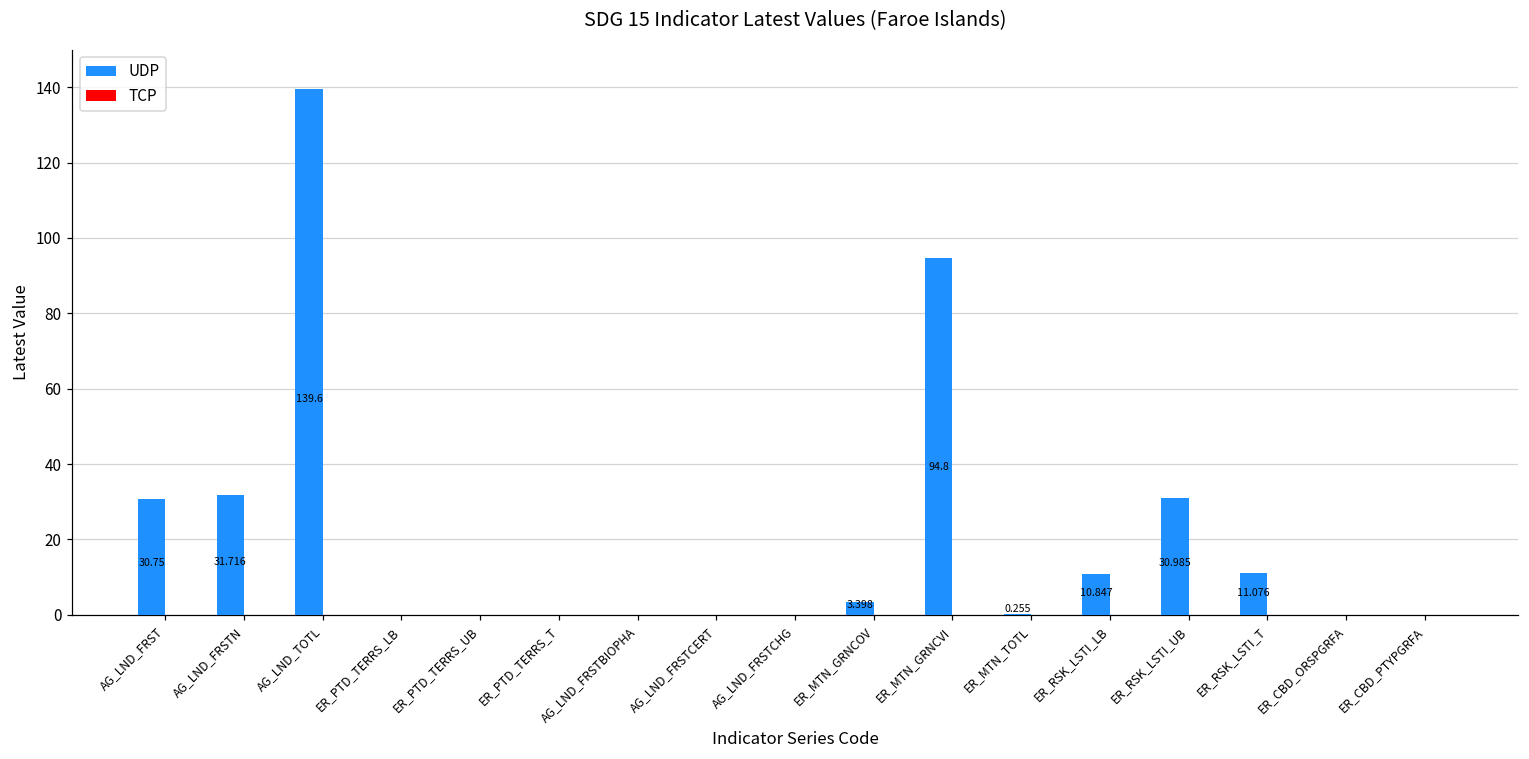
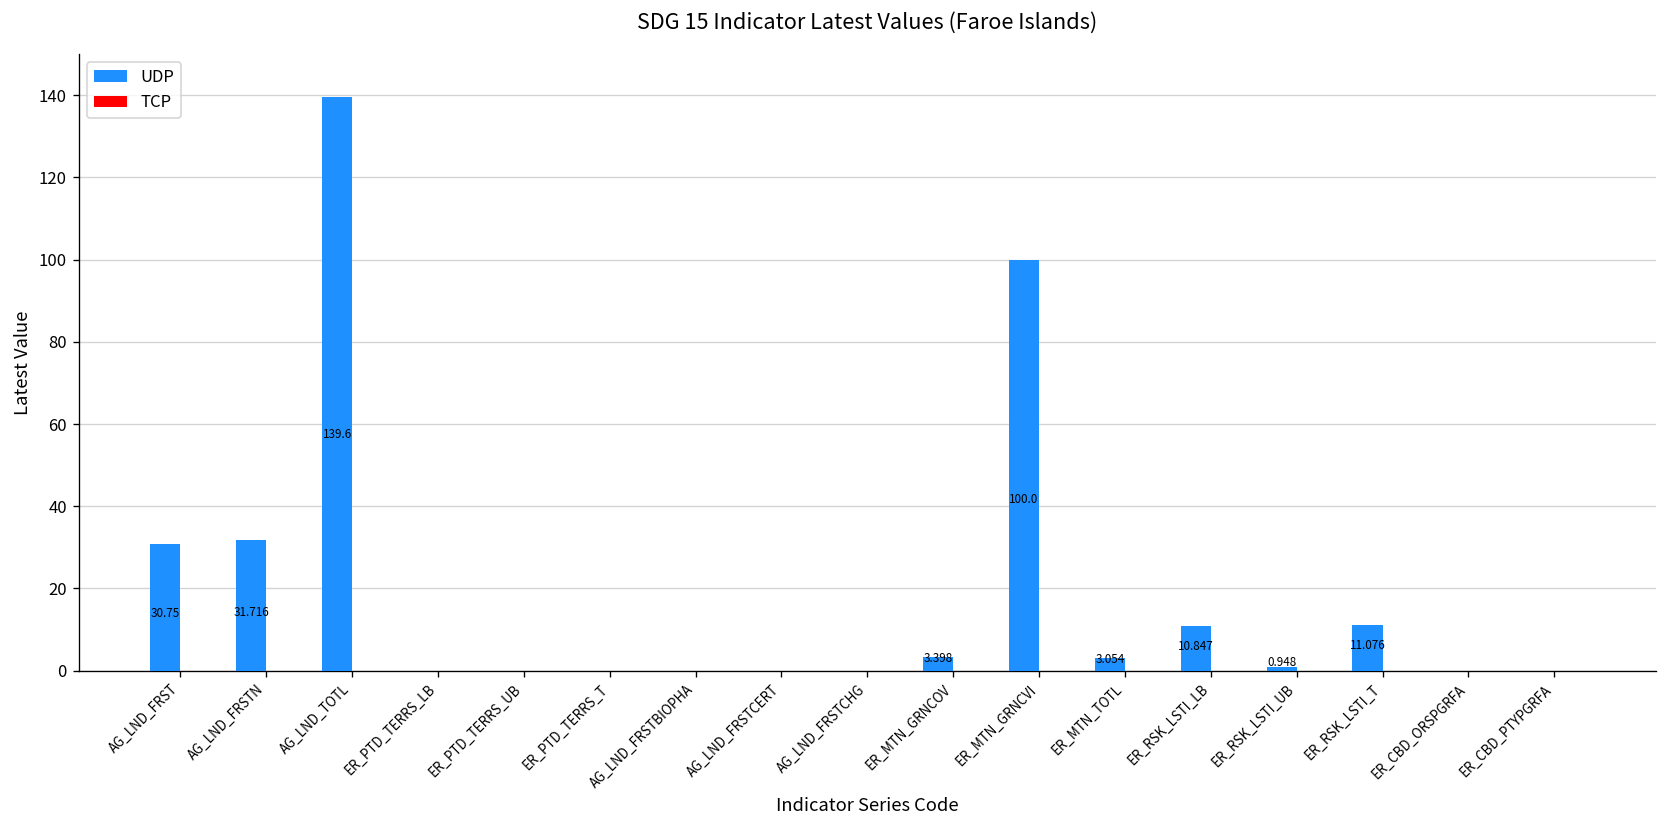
  {
    "UDP": {
      "AG_LND_FRST": 30.75,
      "AG_LND_FRSTN": 31.716,
      "AG_LND_TOTL": 139.6,
      "ER_MTN_GRNCOV": 3.398,
-     "ER_MTN_GRNCVI": 94.8,
-     "ER_MTN_TOTL": 0.255,
+     "ER_MTN_GRNCVI": 100.0,
+     "ER_MTN_TOTL": 3.054,
      "ER_RSK_LSTI_LB": 10.847,
-     "ER_RSK_LSTI_UB": 30.985,
+     "ER_RSK_LSTI_UB": 0.948,
      "ER_RSK_LSTI_T": 11.076
    },
    "TCP": {
      "AG_LND_FRST": 0,
      "AG_LND_FRSTN": 0,
      "AG_LND_TOTL": 0,
      "ER_PTD_TERRS_LB": 0,
      "ER_PTD_TERRS_UB": 0,
      "ER_PTD_TERRS_T": 0,
      "AG_LND_FRSTBIOPHA": 0,
      "AG_LND_FRSTCERT": 0,
      "AG_LND_FRSTCHG": 0,
      "ER_MTN_GRNCOV": 0,
      "ER_MTN_GRNCVI": 0,
      "ER_MTN_TOTL": 0,
      "ER_RSK_LSTI_LB": 0,
      "ER_RSK_LSTI_UB": 0,
      "ER_RSK_LSTI_T": 0,
      "ER_CBD_ORSPGRFA": 0,
      "ER_CBD_PTYPGRFA": 0
    }
  }
